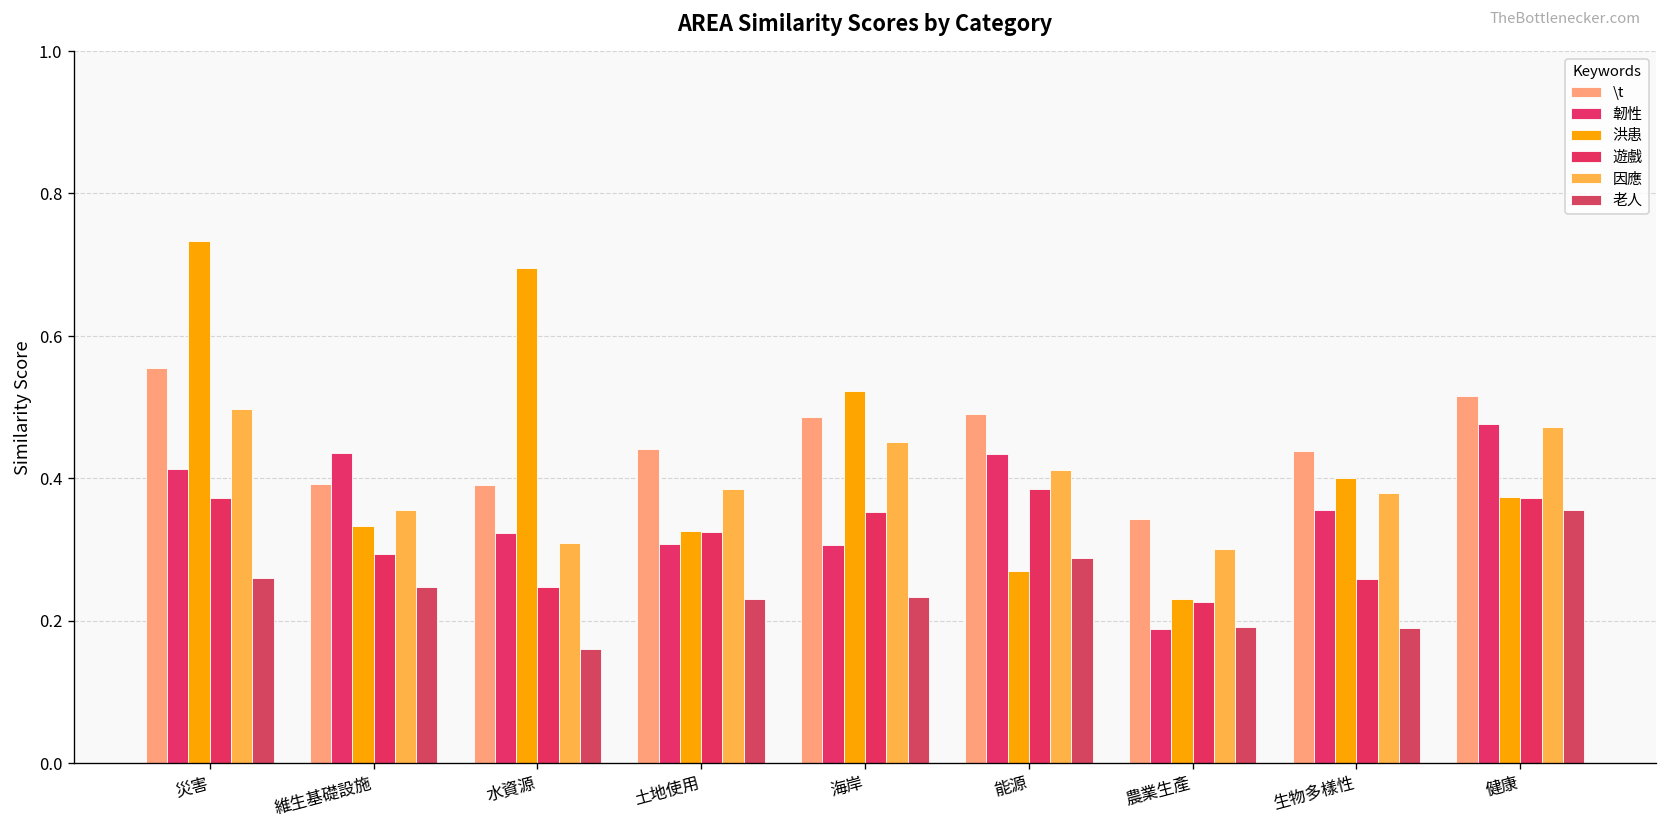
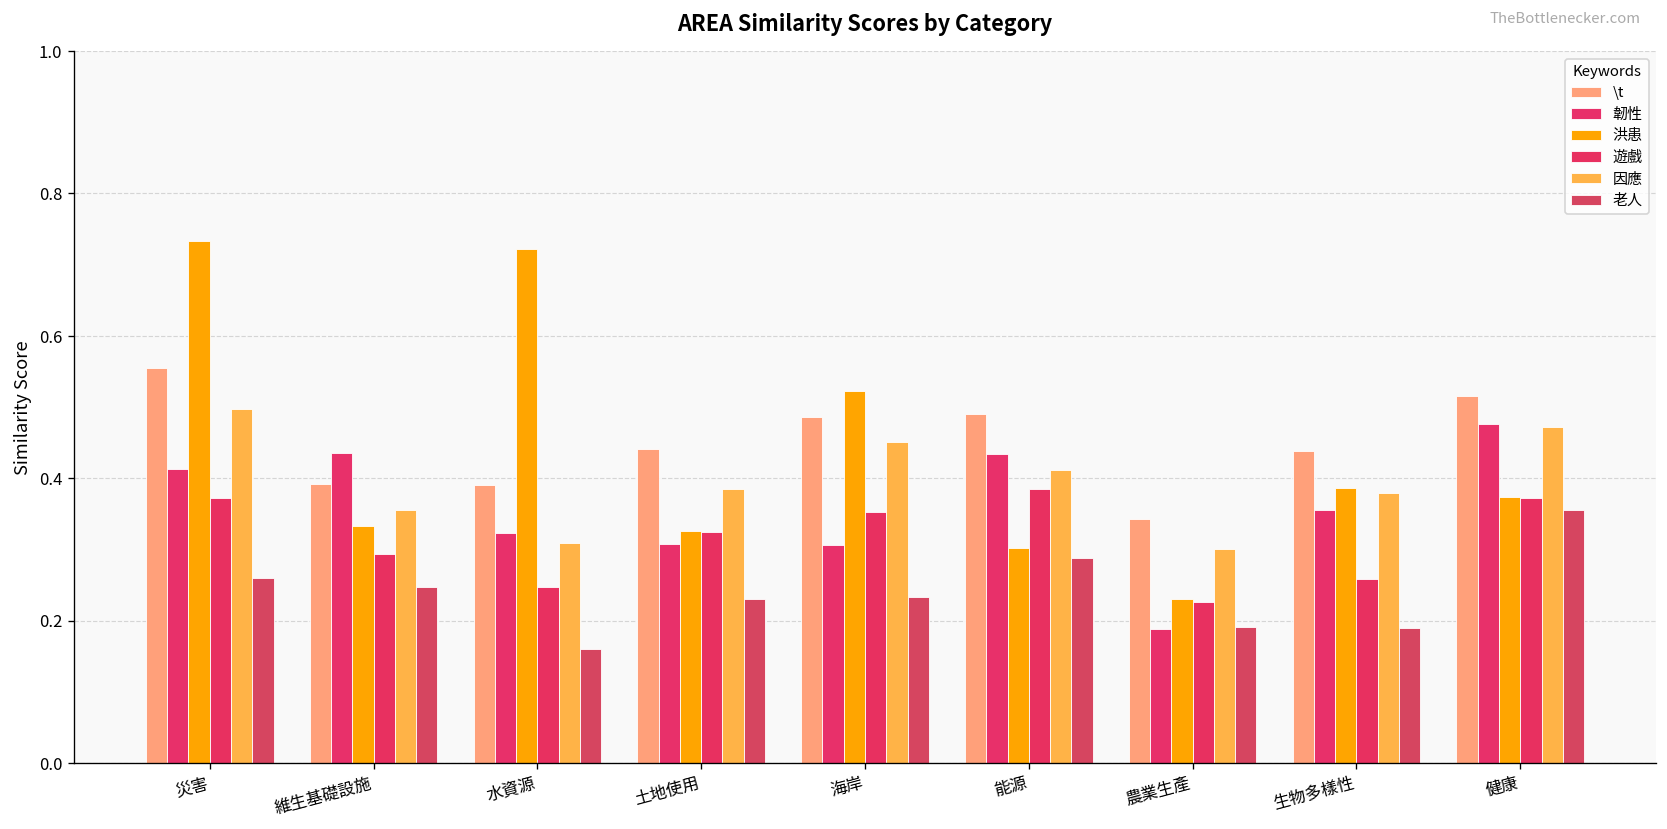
  {
    "洪患": {
      "災害": 0.73,
      "維生基礎設施": 0.33,
-     "水資源": 0.69,
+     "水資源": 0.72,
      "土地使用": 0.33,
      "海岸": 0.52,
-     "能源": 0.27,
+     "能源": 0.30,
      "農業生產": 0.23,
-     "生物多樣性": 0.40,
+     "生物多樣性": 0.39,
      "健康": 0.37
    }
  }
